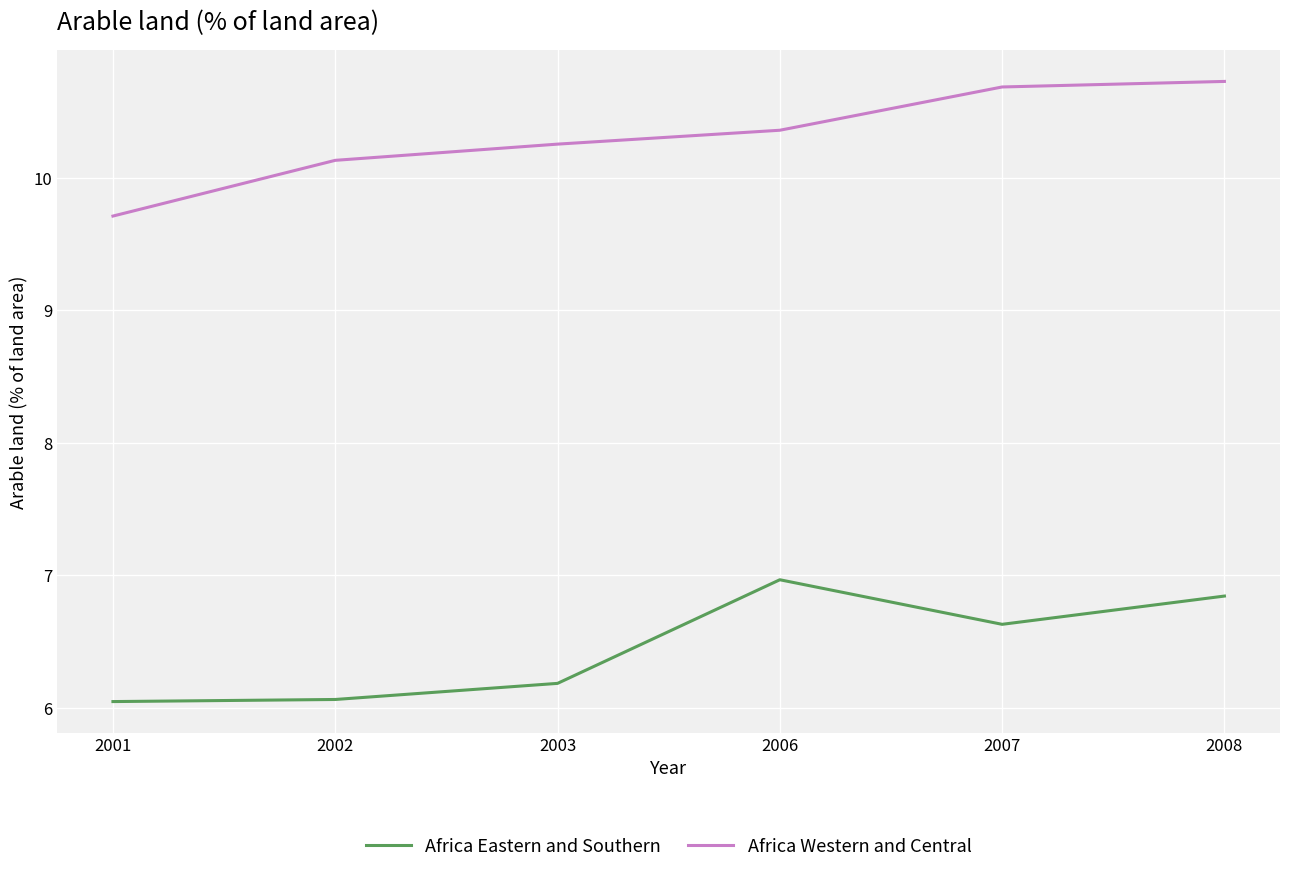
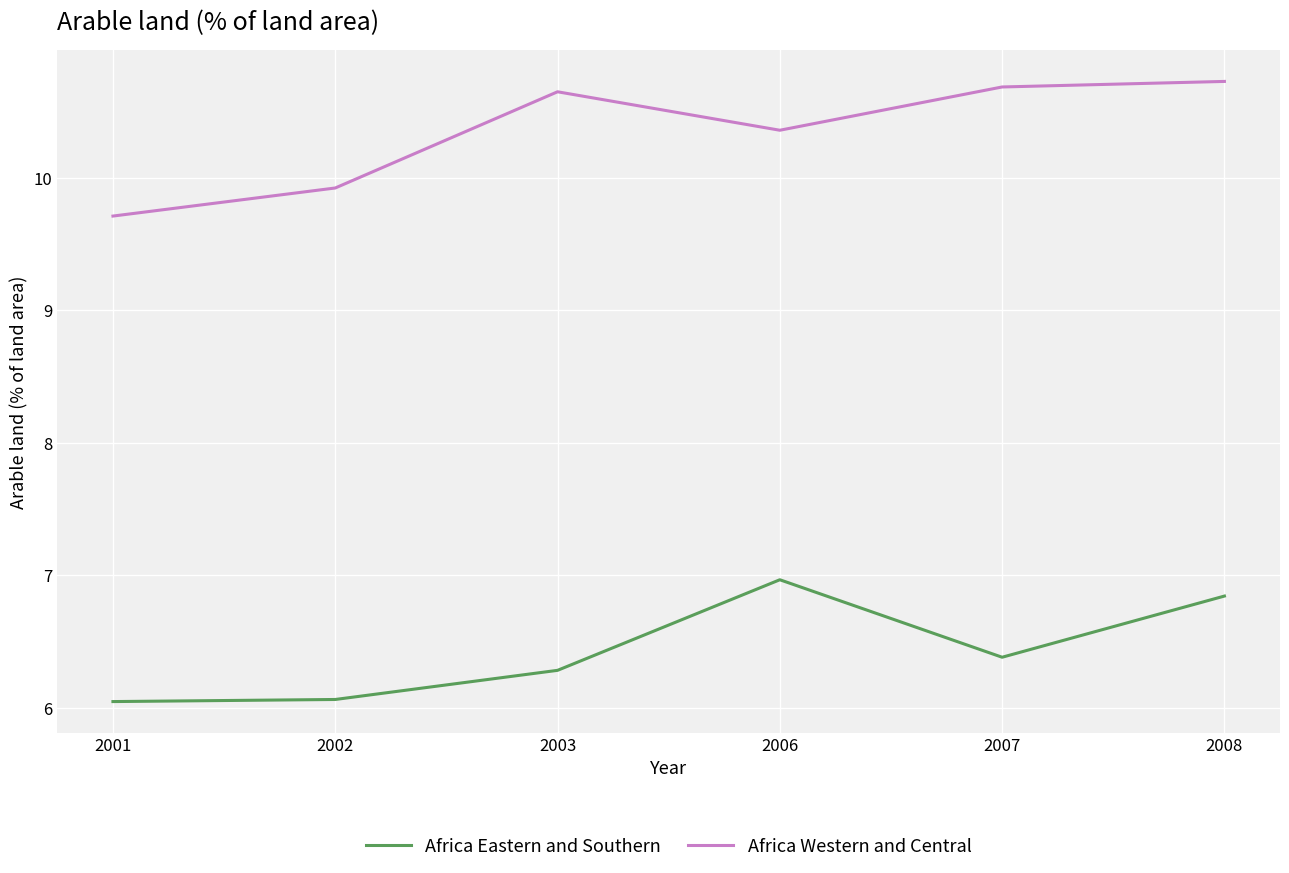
  {
    "Africa Eastern and Southern": {
      "2001": 6.05,
      "2002": 6.06,
-     "2003": 6.18,
+     "2003": 6.28,
      "2006": 6.97,
-     "2007": 6.63,
+     "2007": 6.38,
      "2008": 6.84
    },
    "Africa Western and Central": {
      "2001": 9.71,
-     "2002": 10.13,
-     "2003": 10.25,
+     "2002": 9.92,
+     "2003": 10.65,
      "2006": 10.36,
      "2007": 10.69,
      "2008": 10.73
    }
  }
